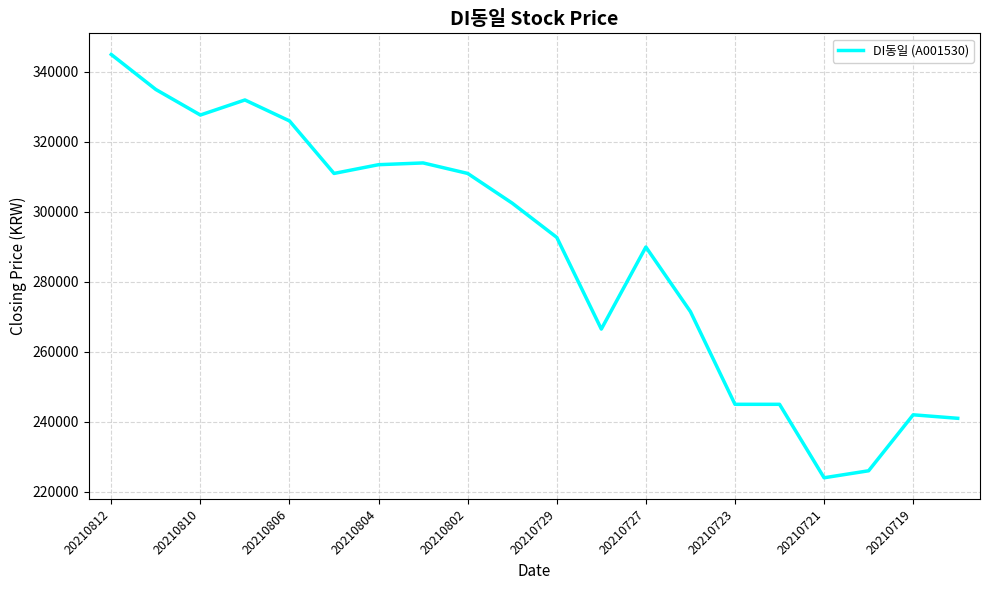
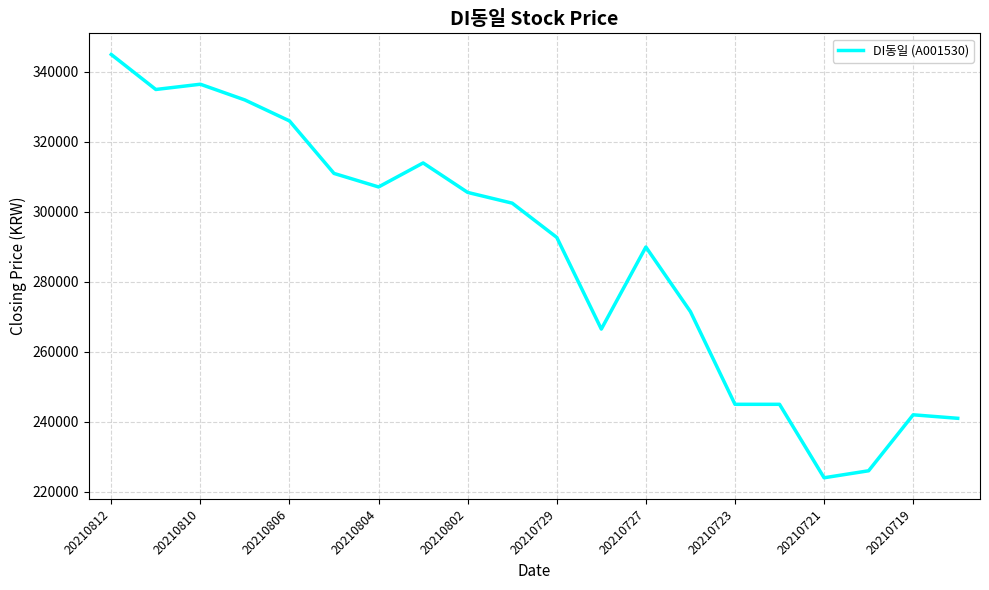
  {
    "20210812": 345000,
-   "20210810": 328000,
+   "20210810": 337000,
    "20210806": 326000,
-   "20210804": 314000,
-   "20210802": 311000,
+   "20210804": 307000,
+   "20210802": 306000,
    "20210729": 293000,
    "20210727": 290000,
    "20210723": 245000,
    "20210721": 224000,
    "20210719": 242000
  }
